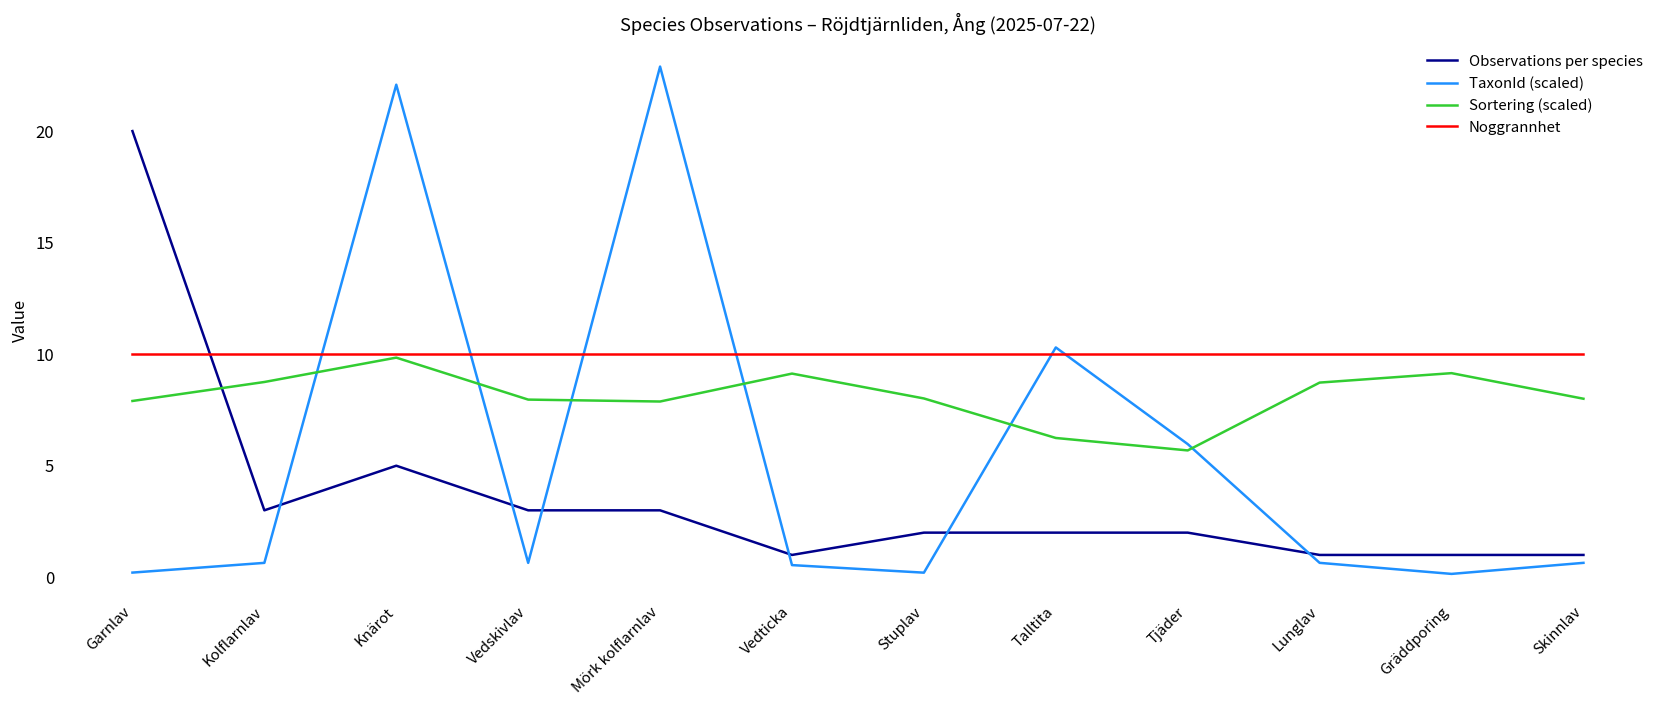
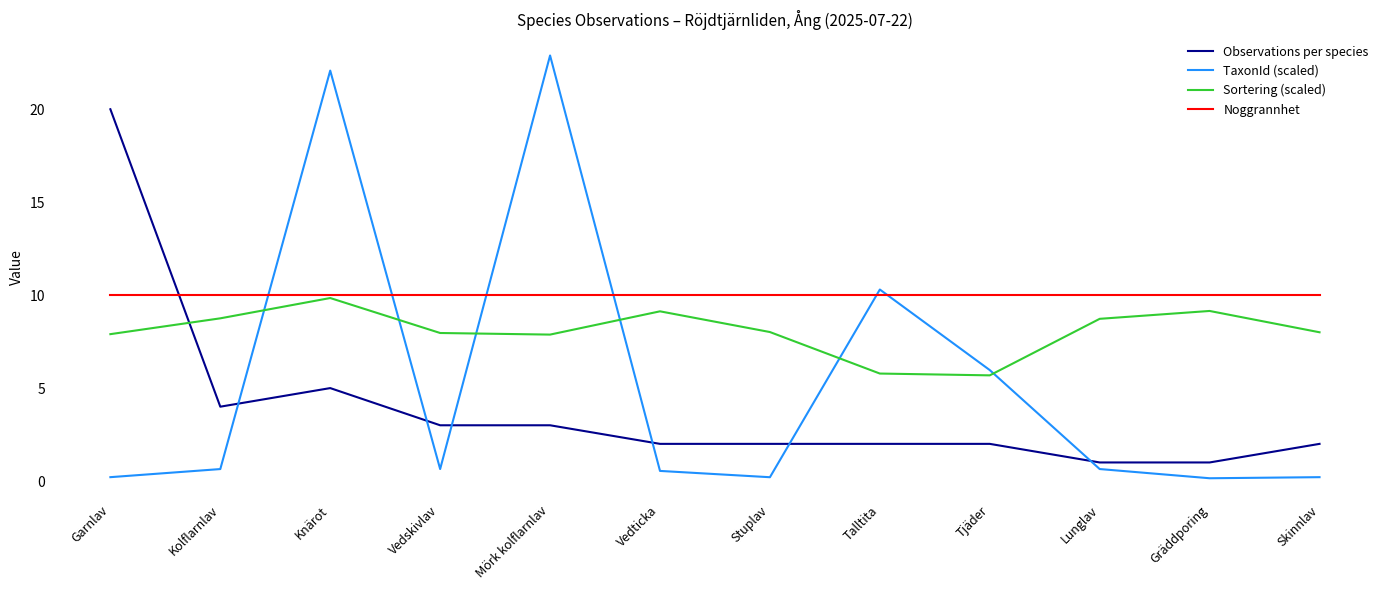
  {
    "Observations per species": {
      "Garnlav": 20,
-     "Kolflarnlav": 3,
+     "Kolflarnlav": 4,
      "Knärot": 5,
      "Vedskivlav": 3,
      "Mörk kolflarnlav": 3,
-     "Vedticka": 1,
+     "Vedticka": 2,
      "Stuplav": 2,
      "Talltita": 2,
      "Tjäder": 2,
      "Lunglav": 1,
      "Gräddporing": 1,
-     "Skinnlav": 1
+     "Skinnlav": 2
    },
    "TaxonId (scaled)": {
      "Garnlav": 0.2,
      "Kolflarnlav": 0.6,
      "Knärot": 22.1,
      "Vedskivlav": 0.6,
      "Mörk kolflarnlav": 22.9,
      "Vedticka": 0.5,
      "Stuplav": 0.2,
      "Talltita": 10.3,
      "Tjäder": 6.0,
      "Lunglav": 0.6,
      "Gräddporing": 0.2,
-     "Skinnlav": 0.6
+     "Skinnlav": 0.2
    },
    "Sortering (scaled)": {
      "Garnlav": 7.9,
      "Kolflarnlav": 8.8,
      "Knärot": 9.8,
      "Vedskivlav": 8.0,
      "Mörk kolflarnlav": 7.9,
      "Vedticka": 9.1,
      "Stuplav": 8.0,
-     "Talltita": 6.2,
+     "Talltita": 5.8,
      "Tjäder": 5.7,
      "Lunglav": 8.7,
      "Gräddporing": 9.1,
      "Skinnlav": 8.0
    },
    "Noggrannhet": {
      "Garnlav": 10.0,
      "Kolflarnlav": 10.0,
      "Knärot": 10.0,
      "Vedskivlav": 10.0,
      "Mörk kolflarnlav": 10.0,
      "Vedticka": 10.0,
      "Stuplav": 10.0,
      "Talltita": 10.0,
      "Tjäder": 10.0,
      "Lunglav": 10.0,
      "Gräddporing": 10.0,
      "Skinnlav": 10.0
    }
  }
